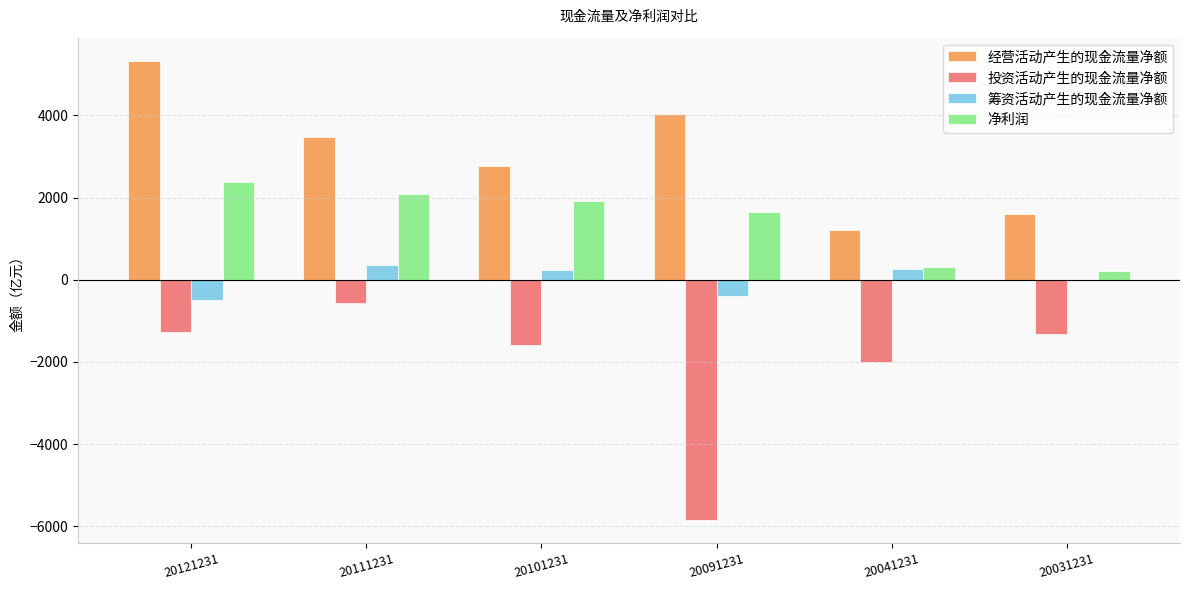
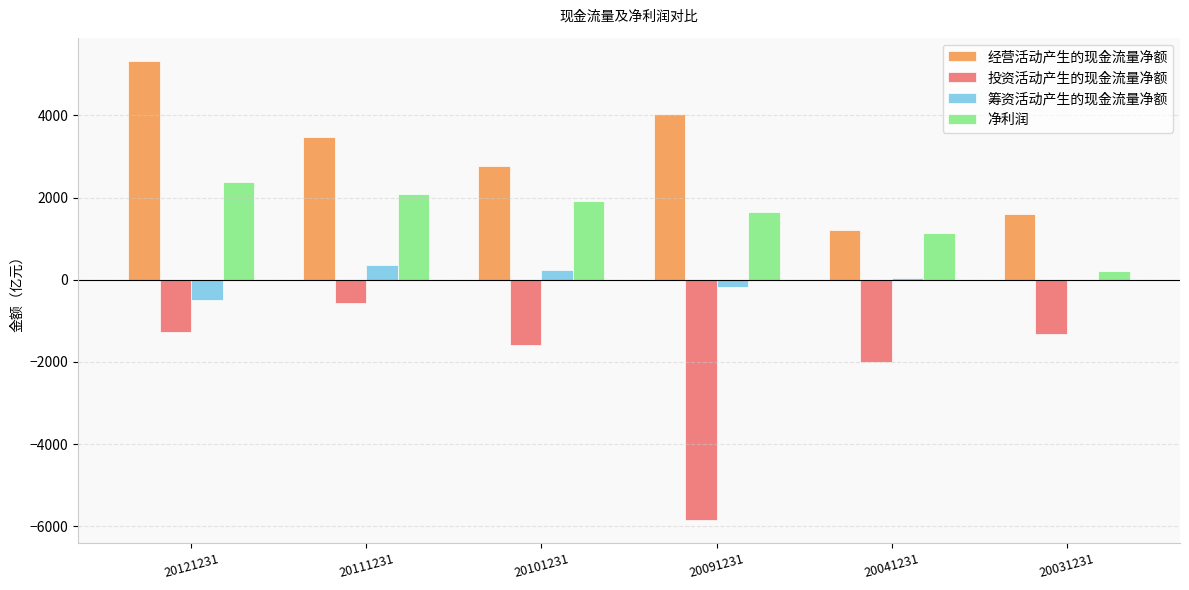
  {
    "筹资活动产生的现金流量净额": {
      "20121231": -500,
      "20111231": 400,
      "20101231": 200,
-     "20091231": -400,
-     "20041231": 300
+     "20091231": -200,
+     "20041231": 0
    },
    "净利润": {
      "20121231": 2400,
      "20111231": 2100,
      "20101231": 1900,
      "20091231": 1700,
-     "20041231": 300,
+     "20041231": 1100,
      "20031231": 200
    }
  }
